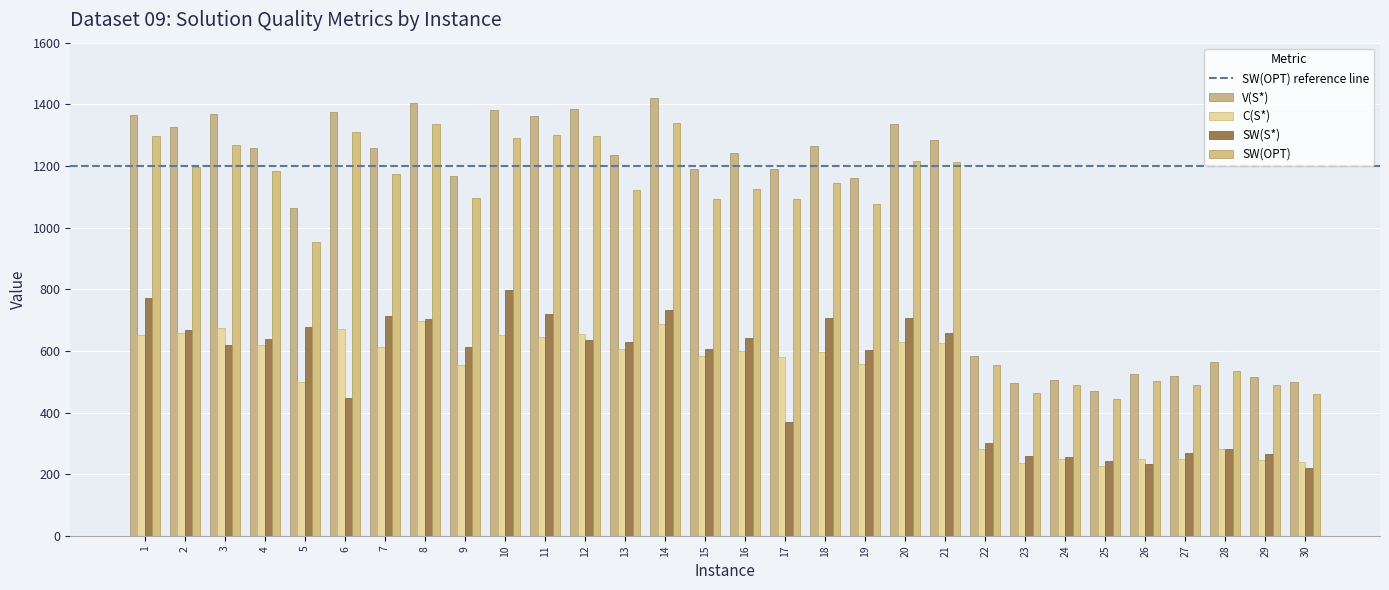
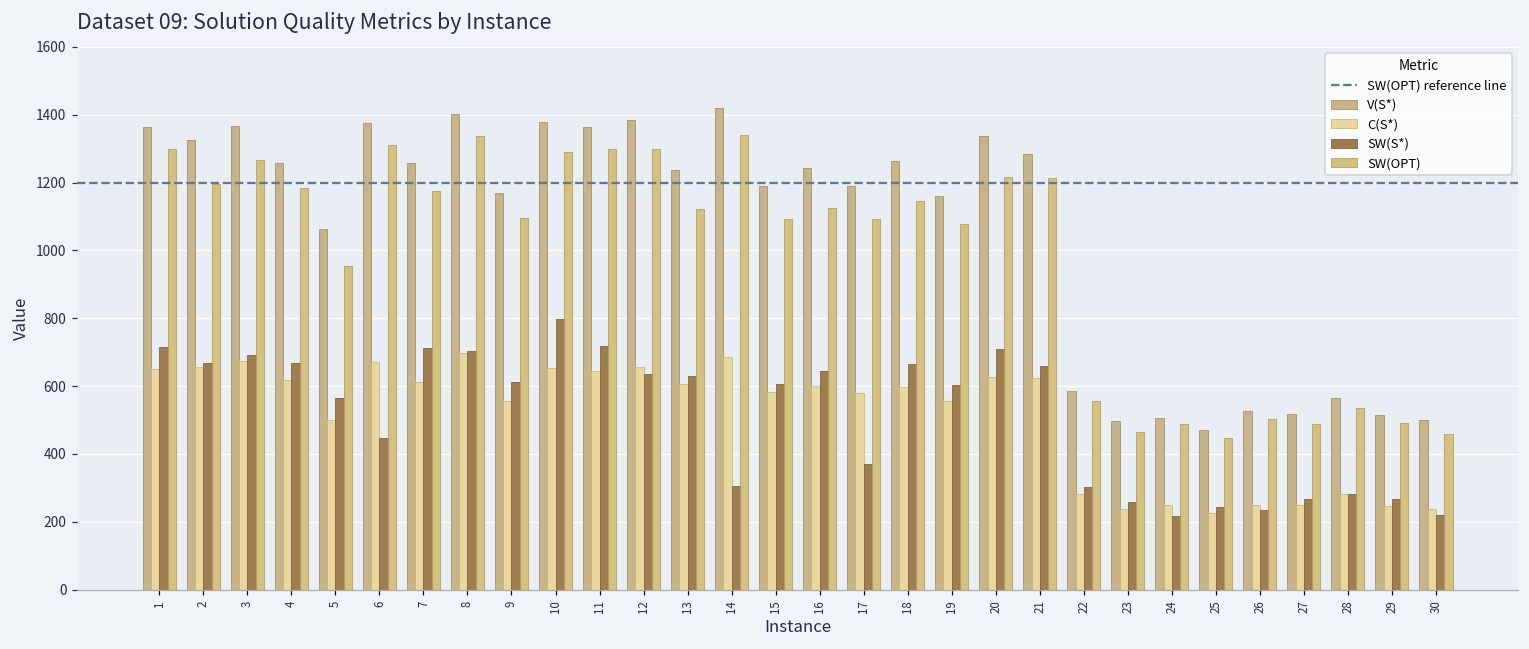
  {
    "SW(S*)": {
-     "1": 770,
+     "1": 710,
      "2": 670,
-     "3": 620,
-     "4": 640,
-     "5": 680,
+     "3": 690,
+     "4": 670,
+     "5": 560,
      "6": 450,
      "7": 710,
      "8": 700,
      "9": 610,
      "10": 800,
      "11": 720,
      "12": 630,
      "13": 630,
-     "14": 730,
+     "14": 310,
      "15": 610,
      "16": 640,
      "17": 370,
-     "18": 710,
+     "18": 670,
      "19": 600,
      "20": 710,
      "21": 660,
      "22": 300,
      "23": 260,
-     "24": 260,
+     "24": 220,
      "25": 240,
      "26": 230,
      "27": 270,
      "28": 280,
      "29": 270,
      "30": 220
    }
  }
